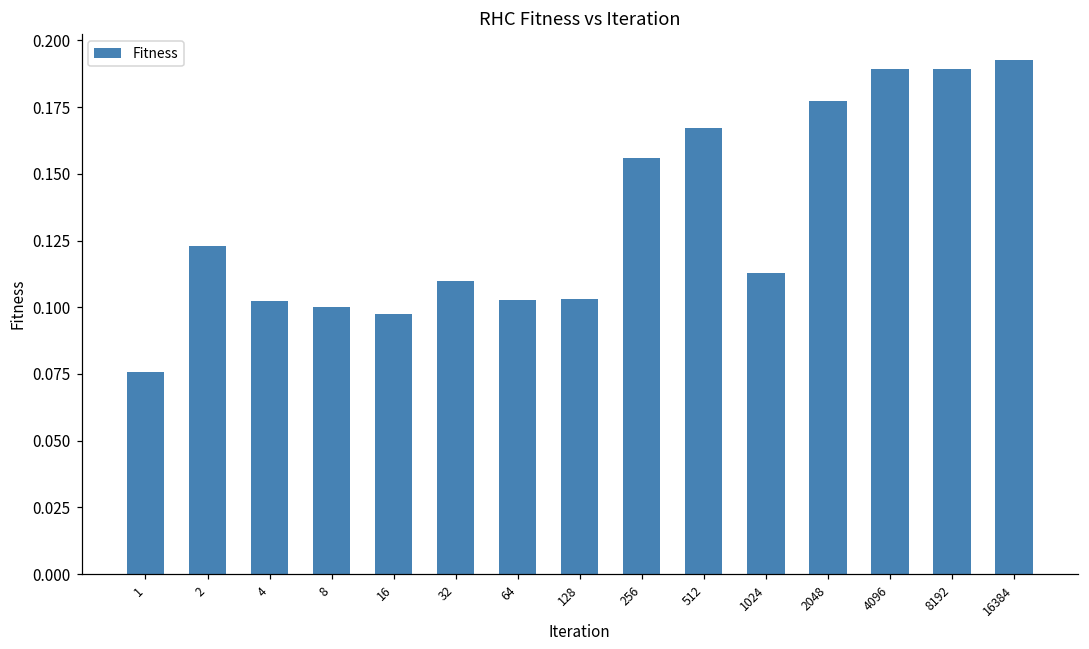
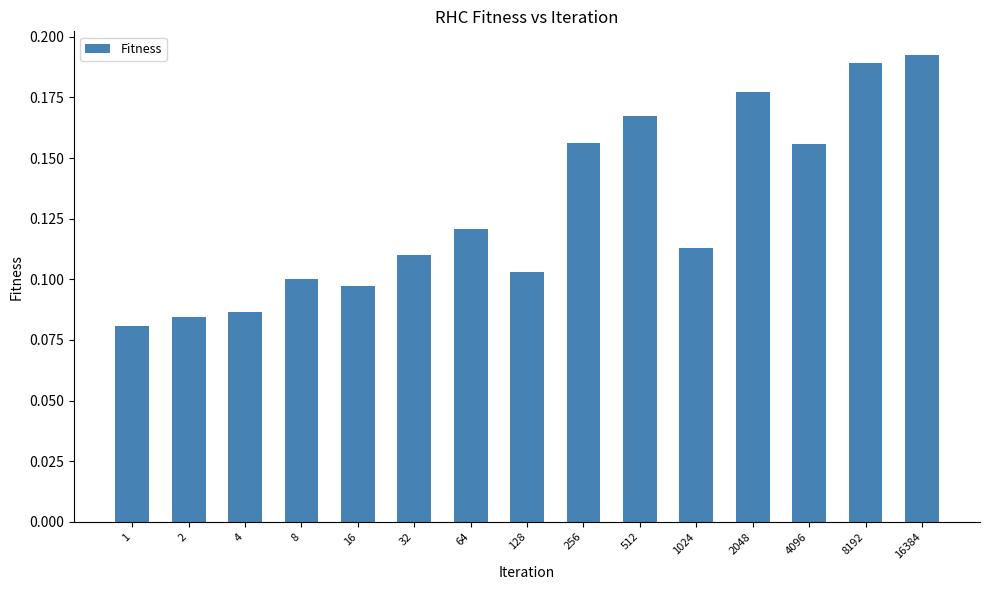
  {
-   "1": 0.076,
-   "2": 0.123,
-   "4": 0.102,
+   "1": 0.081,
+   "2": 0.085,
+   "4": 0.086,
    "8": 0.100,
    "16": 0.097,
    "32": 0.110,
-   "64": 0.103,
+   "64": 0.121,
    "128": 0.103,
    "256": 0.156,
    "512": 0.167,
    "1024": 0.113,
    "2048": 0.177,
-   "4096": 0.189,
+   "4096": 0.156,
    "8192": 0.189,
    "16384": 0.193
  }
